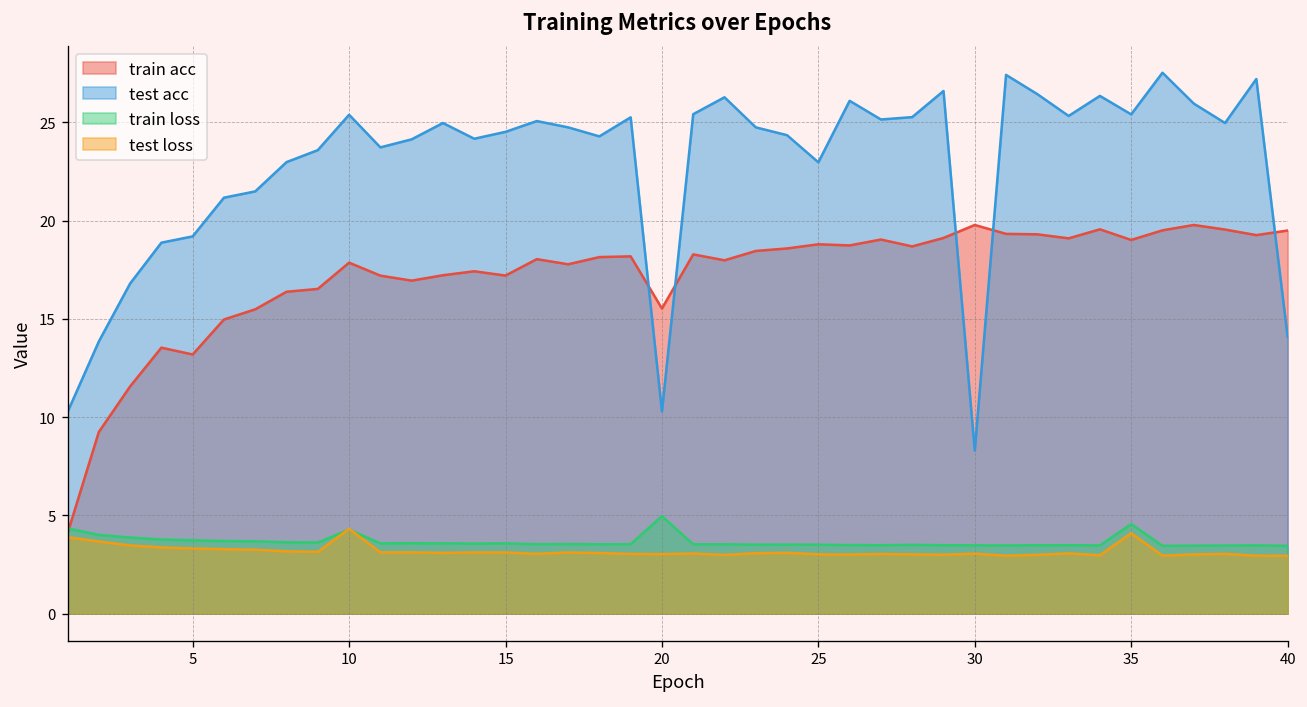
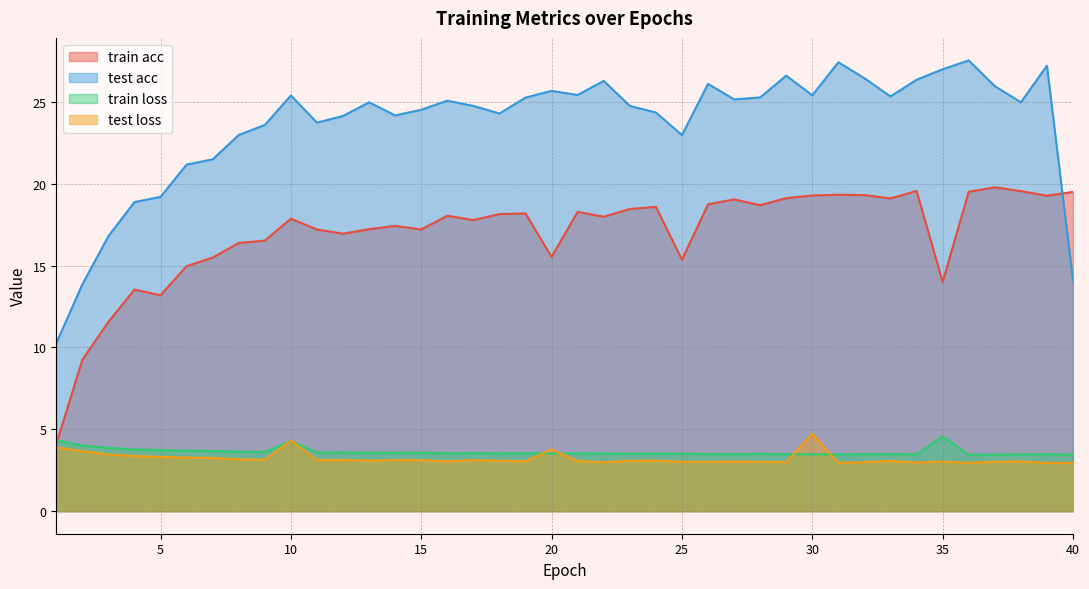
  {
    "train acc": {
      "5": 13.2,
      "10": 17.9,
      "15": 17.2,
      "20": 15.5,
-     "25": 18.8,
-     "30": 19.8,
-     "35": 19.0,
+     "25": 15.4,
+     "30": 19.3,
+     "35": 14.0,
      "40": 19.5
    },
    "test acc": {
      "5": 19.2,
      "10": 25.4,
      "15": 24.5,
-     "20": 10.3,
+     "20": 25.7,
      "25": 23.0,
-     "30": 8.3,
-     "35": 25.4,
+     "30": 25.4,
+     "35": 27.0,
      "40": 14.1
    },
    "train loss": {
      "5": 3.7,
      "15": 3.6,
-     "20": 5.0,
+     "20": 3.5,
      "25": 3.5,
      "30": 3.5,
      "35": 4.6,
      "40": 3.5
    },
    "test loss": {
      "5": 3.3,
      "15": 3.1,
-     "20": 3.0,
+     "20": 3.8,
      "25": 3.0,
-     "30": 3.1,
-     "35": 4.1,
+     "30": 4.7,
+     "35": 3.0,
      "40": 2.9
    }
  }
